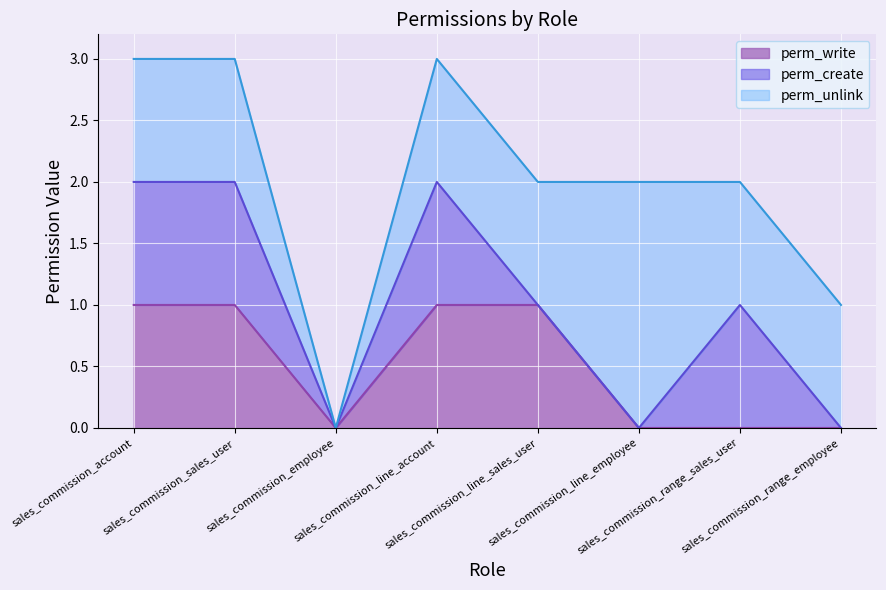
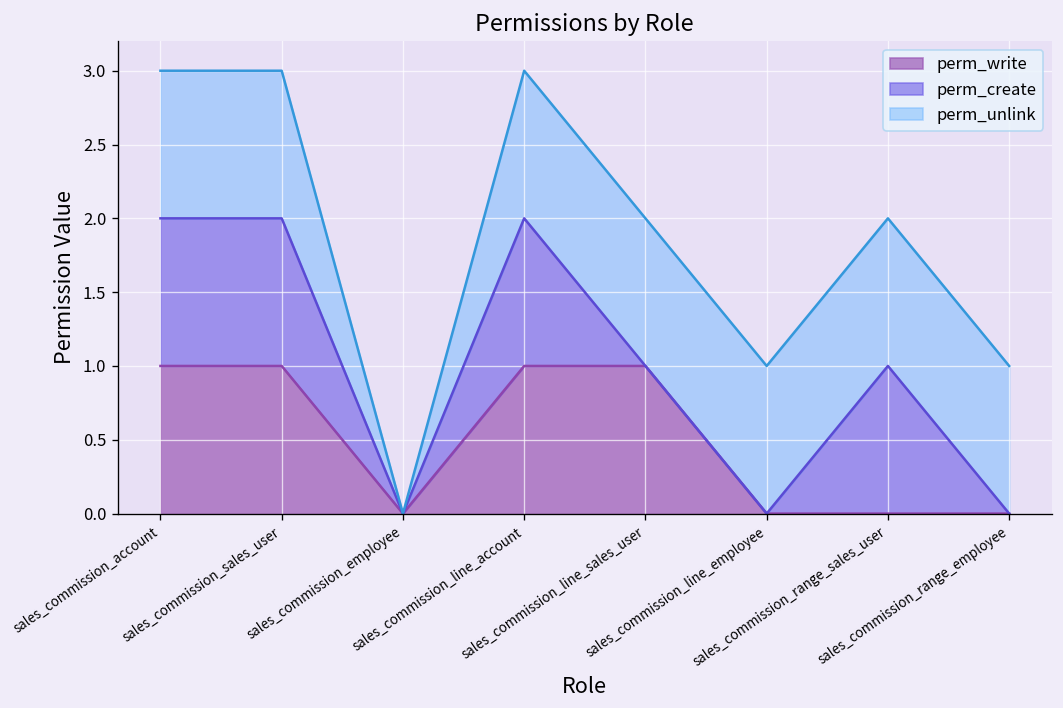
  {
    "perm_write": {
      "sales_commission_account": 1,
      "sales_commission_sales_user": 1,
      "sales_commission_line_account": 1,
      "sales_commission_range_sales_user": 0
    },
    "perm_create": {
      "sales_commission_account": 1,
      "sales_commission_sales_user": 1,
      "sales_commission_line_account": 1,
      "sales_commission_range_sales_user": 1
    },
    "perm_unlink": {
      "sales_commission_account": 1,
      "sales_commission_sales_user": 1,
      "sales_commission_line_account": 1,
      "sales_commission_line_sales_user": 1,
-     "sales_commission_line_employee": 2,
+     "sales_commission_line_employee": 1,
      "sales_commission_range_sales_user": 1,
      "sales_commission_range_employee": 1
    }
  }
